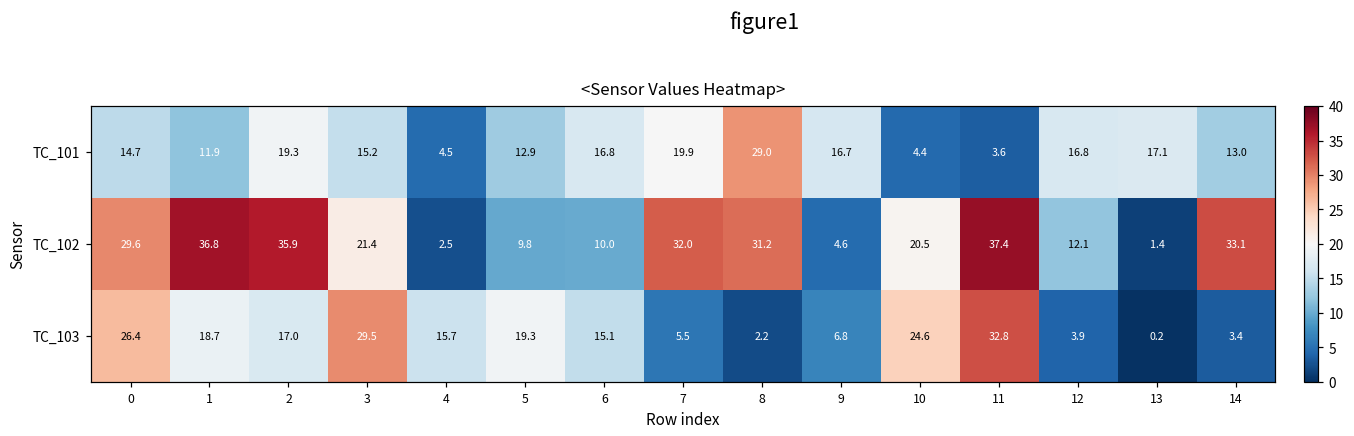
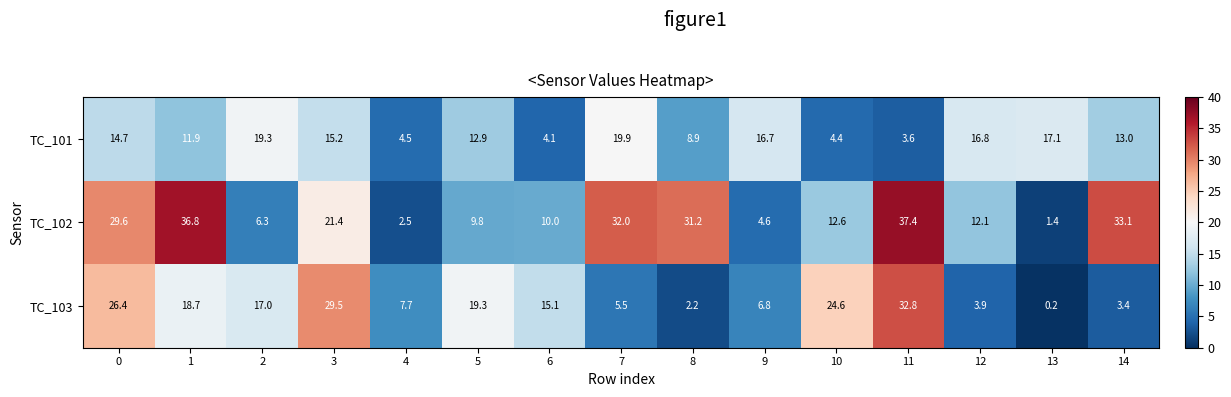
  {
    "TC_101": {
      "0": 14.7,
      "1": 11.9,
      "2": 19.3,
      "3": 15.2,
      "4": 4.5,
      "5": 12.9,
-     "6": 16.8,
+     "6": 4.1,
      "7": 19.9,
-     "8": 29.0,
+     "8": 8.9,
      "9": 16.7,
      "10": 4.4,
      "11": 3.6,
      "12": 16.8,
      "13": 17.1,
      "14": 13.0
    },
    "TC_102": {
      "0": 29.6,
      "1": 36.8,
-     "2": 35.9,
+     "2": 6.3,
      "3": 21.4,
      "4": 2.5,
      "5": 9.8,
      "6": 10.0,
      "7": 32.0,
      "8": 31.2,
      "9": 4.6,
-     "10": 20.5,
+     "10": 12.6,
      "11": 37.4,
      "12": 12.1,
      "13": 1.4,
      "14": 33.1
    },
    "TC_103": {
      "0": 26.4,
      "1": 18.7,
      "2": 17.0,
      "3": 29.5,
-     "4": 15.7,
+     "4": 7.7,
      "5": 19.3,
      "6": 15.1,
      "7": 5.5,
      "8": 2.2,
      "9": 6.8,
      "10": 24.6,
      "11": 32.8,
      "12": 3.9,
      "13": 0.2,
      "14": 3.4
    }
  }
